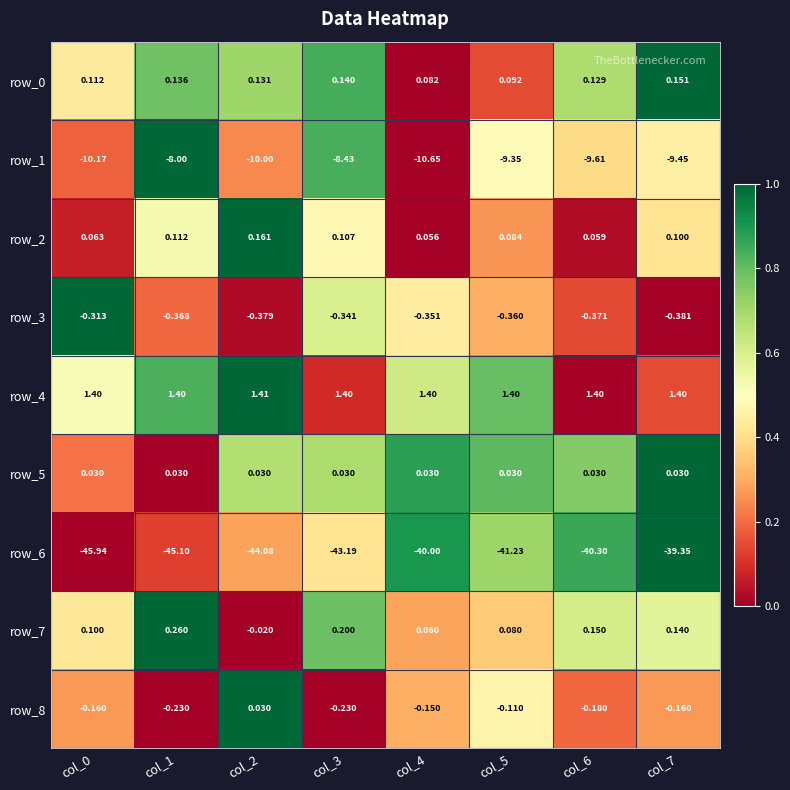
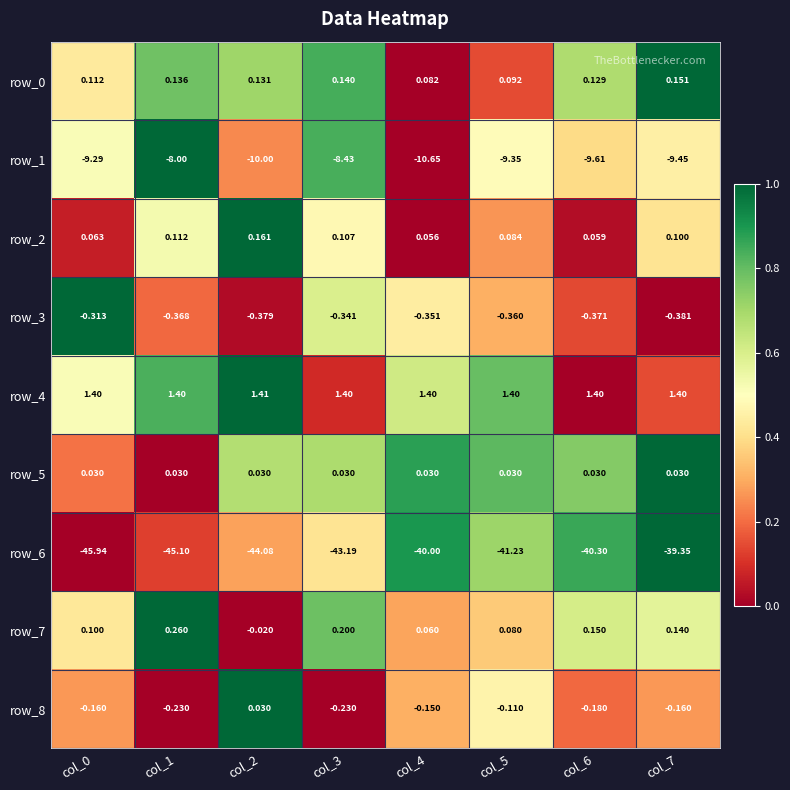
  {
    "row_0": {
      "col_0": 0.112,
      "col_1": 0.136,
      "col_2": 0.131,
      "col_3": 0.140,
      "col_4": 0.082,
      "col_5": 0.092,
      "col_6": 0.129
    },
    "row_1": {
-     "col_0": -10.17,
+     "col_0": -9.29,
      "col_1": -8.00,
      "col_2": -10.00,
      "col_3": -8.43,
      "col_4": -10.65,
      "col_5": -9.35,
      "col_6": -9.61,
      "col_7": -9.45
    },
    "row_2": {
      "col_0": 0.063,
      "col_1": 0.112,
      "col_2": 0.161,
      "col_3": 0.107,
      "col_4": 0.056,
      "col_5": 0.084,
      "col_6": 0.059,
      "col_7": 0.100
    },
    "row_3": {
      "col_0": -0.313,
      "col_1": -0.368,
      "col_2": -0.379,
      "col_3": -0.341,
      "col_4": -0.351,
      "col_5": -0.360,
      "col_6": -0.371,
      "col_7": -0.381
    },
    "row_4": {
      "col_0": 1.40,
      "col_1": 1.40,
      "col_2": 1.41,
      "col_3": 1.40,
      "col_4": 1.40,
      "col_5": 1.40,
      "col_6": 1.40,
      "col_7": 1.40
    },
    "row_5": {
      "col_0": 0.030,
      "col_1": 0.030,
      "col_2": 0.030,
      "col_3": 0.030,
      "col_4": 0.030,
      "col_5": 0.030,
      "col_6": 0.030,
      "col_7": 0.030
    },
    "row_6": {
      "col_0": -45.94,
      "col_1": -45.10,
      "col_2": -44.08,
      "col_3": -43.19,
      "col_4": -40.00,
      "col_5": -41.23,
      "col_6": -40.30,
      "col_7": -39.35
    },
    "row_7": {
      "col_0": 0.100,
      "col_1": 0.260,
      "col_2": -0.020,
      "col_3": 0.200,
      "col_4": 0.060,
      "col_5": 0.080,
      "col_6": 0.150,
      "col_7": 0.140
    },
    "row_8": {
      "col_0": -0.160,
      "col_1": -0.230,
      "col_2": 0.030,
      "col_3": -0.230,
      "col_4": -0.150,
      "col_5": -0.110,
      "col_6": -0.180,
      "col_7": -0.160
    }
  }
